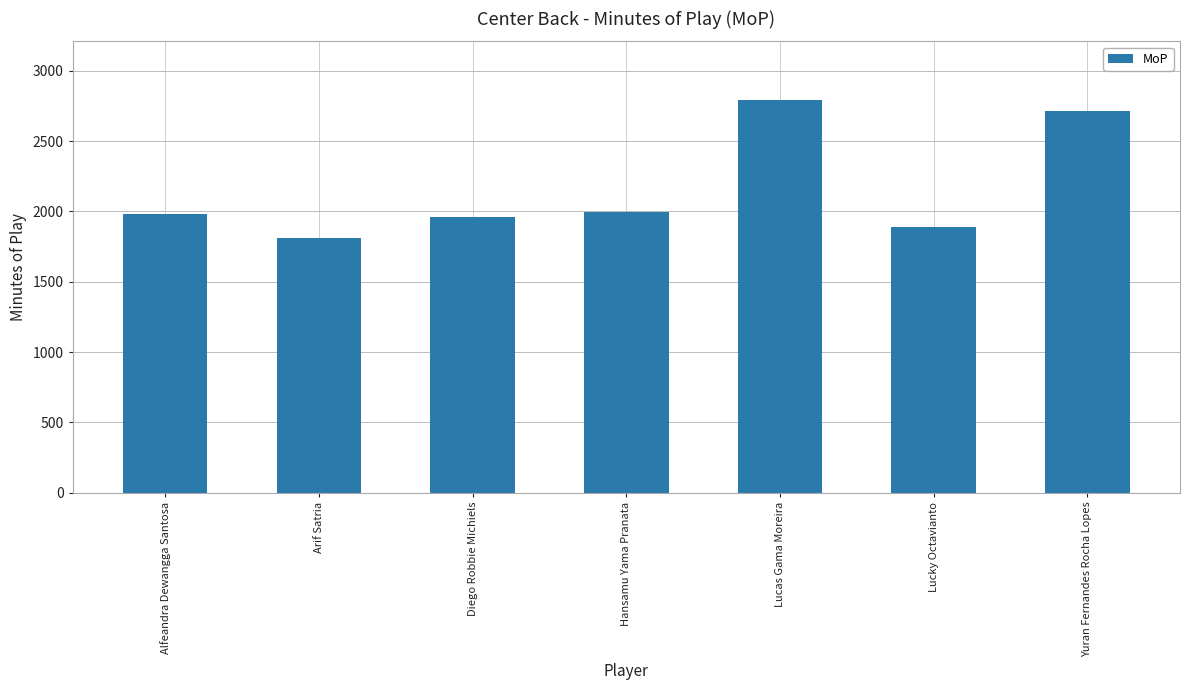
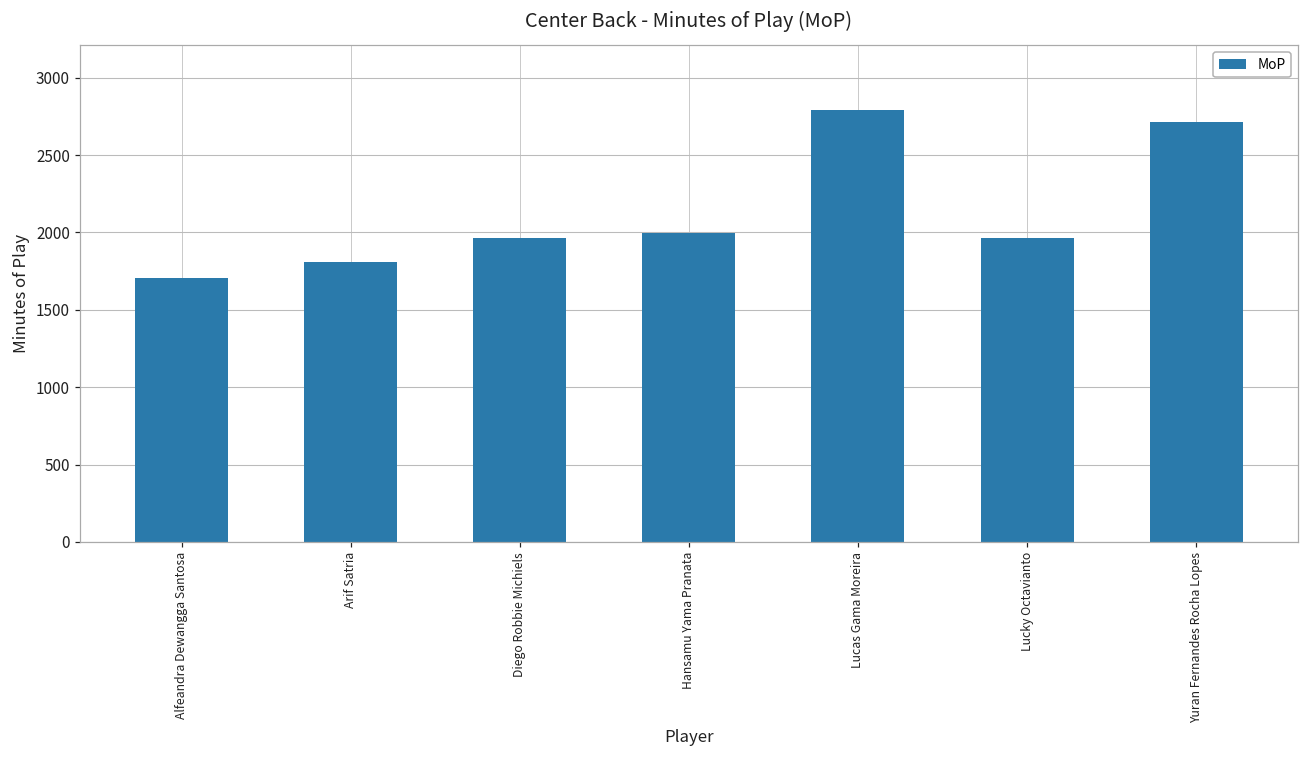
  {
-   "Alfeandra Dewangga Santosa": 1980,
+   "Alfeandra Dewangga Santosa": 1710,
    "Arif Satria": 1810,
    "Diego Robbie Michiels": 1960,
    "Hansamu Yama Pranata": 2000,
    "Lucas Gama Moreira": 2790,
-   "Lucky Octavianto": 1890,
+   "Lucky Octavianto": 1970,
    "Yuran Fernandes Rocha Lopes": 2710
  }
